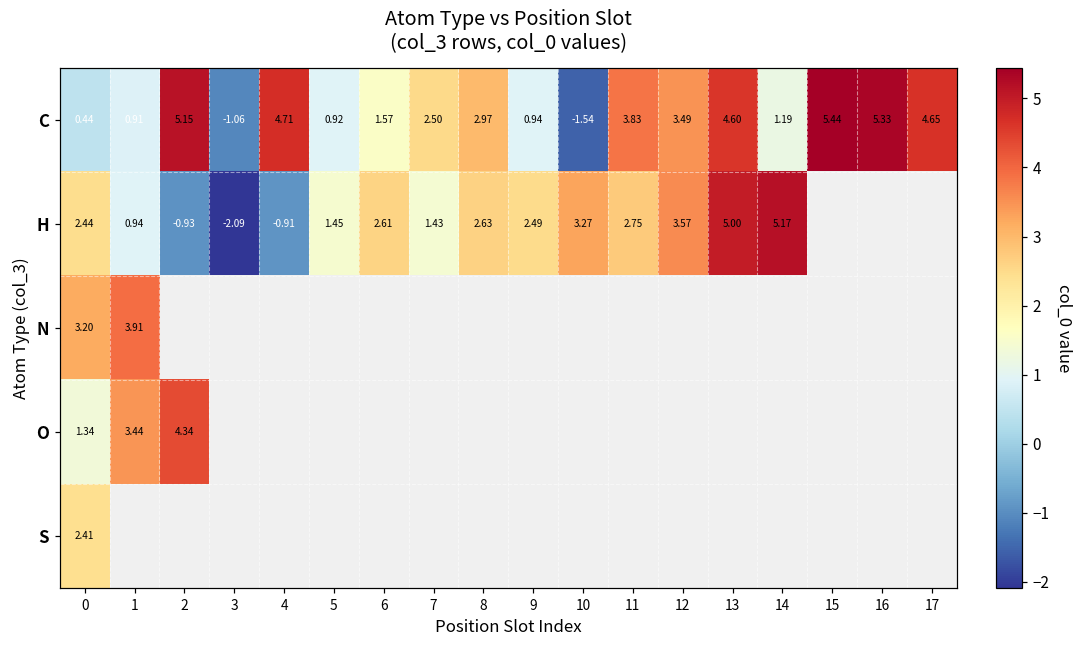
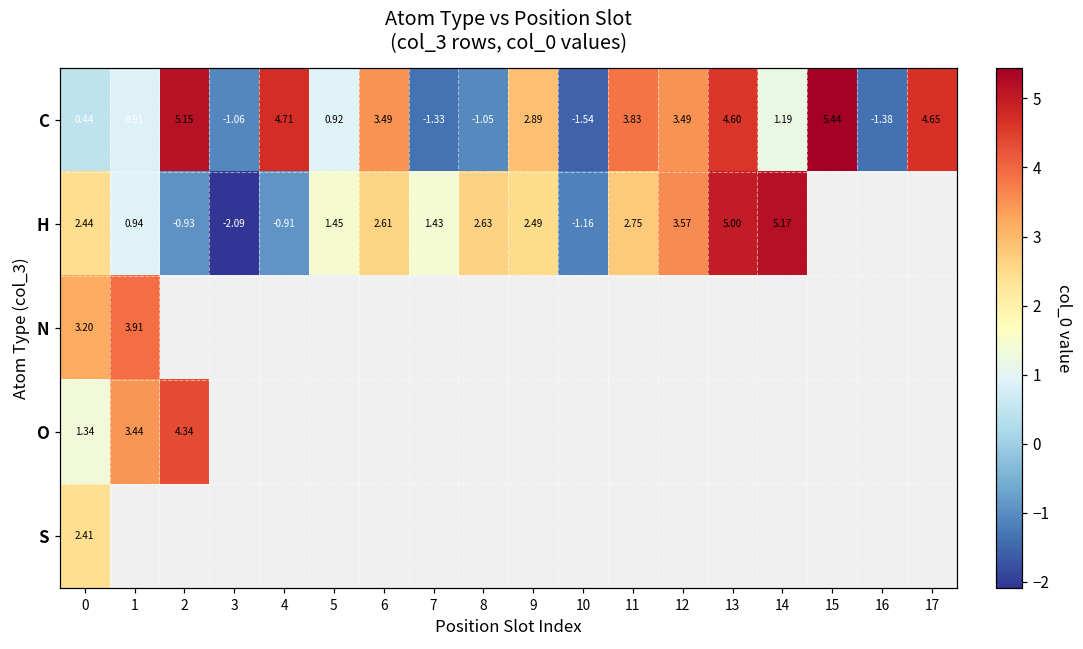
  {
    "C": {
      "0": 0.44,
      "2": 5.15,
      "3": -1.06,
      "4": 4.71,
      "5": 0.92,
-     "6": 1.57,
-     "7": 2.50,
-     "8": 2.97,
-     "9": 0.94,
+     "6": 3.49,
+     "7": -1.33,
+     "8": -1.05,
+     "9": 2.89,
      "10": -1.54,
      "11": 3.83,
      "12": 3.49,
      "13": 4.60,
      "14": 1.19,
      "15": 5.44,
-     "16": 5.33,
+     "16": -1.38,
      "17": 4.65
    },
    "H": {
      "0": 2.44,
      "1": 0.94,
      "2": -0.93,
      "3": -2.09,
      "4": -0.91,
      "5": 1.45,
      "6": 2.61,
      "7": 1.43,
      "8": 2.63,
      "9": 2.49,
-     "10": 3.27,
+     "10": -1.16,
      "11": 2.75,
      "12": 3.57,
      "13": 5.00,
      "14": 5.17
    },
    "N": {
      "0": 3.20,
      "1": 3.91
    },
    "O": {
      "0": 1.34,
      "1": 3.44,
      "2": 4.34
    },
    "S": {
      "0": 2.41
    }
  }
